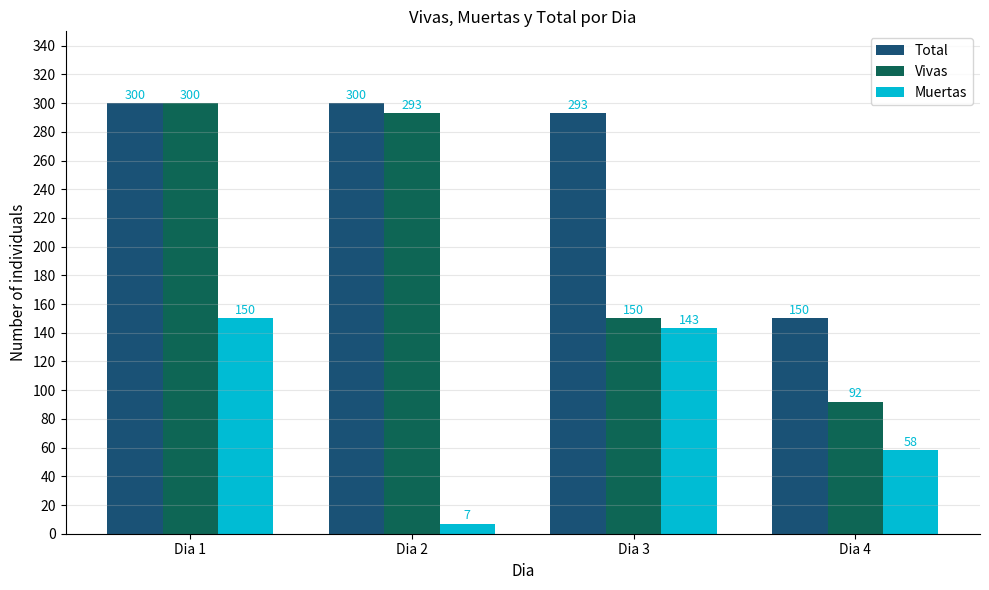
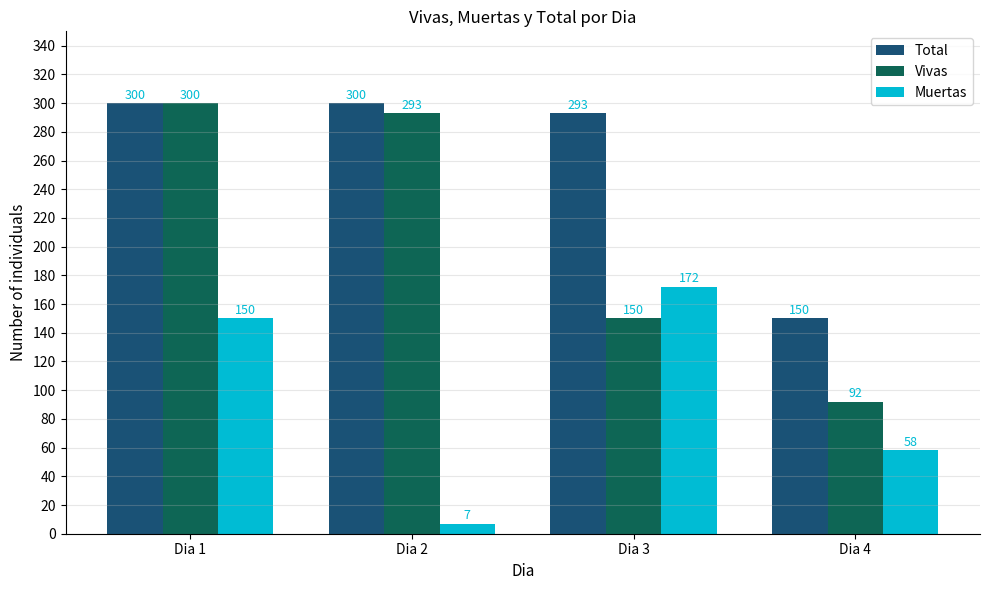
  {
    "Muertas": {
      "Dia 1": 150,
      "Dia 2": 7,
-     "Dia 3": 143,
+     "Dia 3": 172,
      "Dia 4": 58
    }
  }
